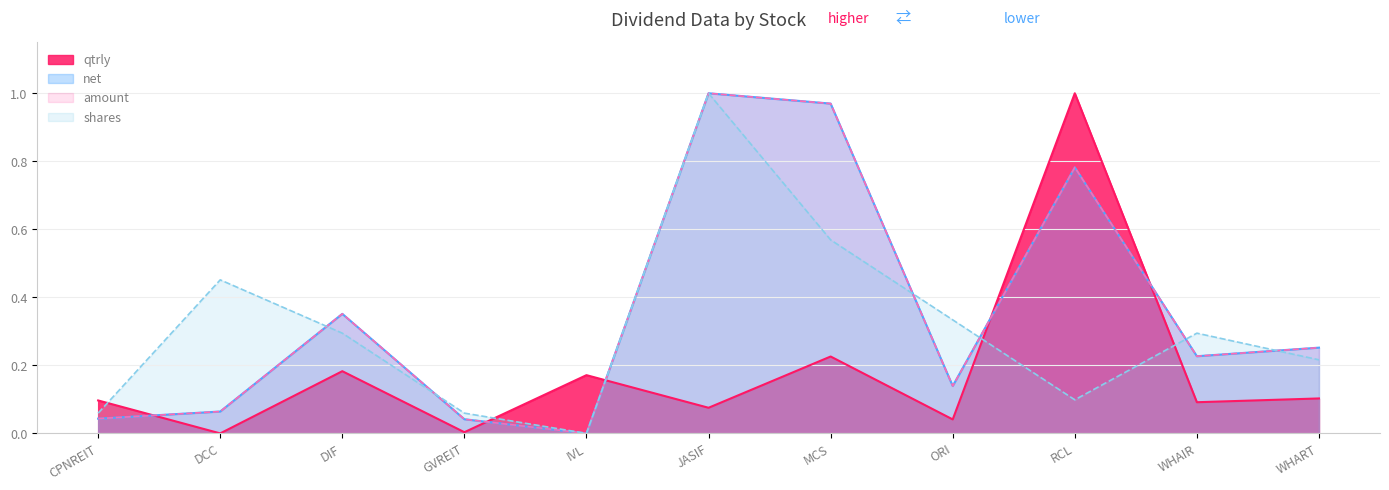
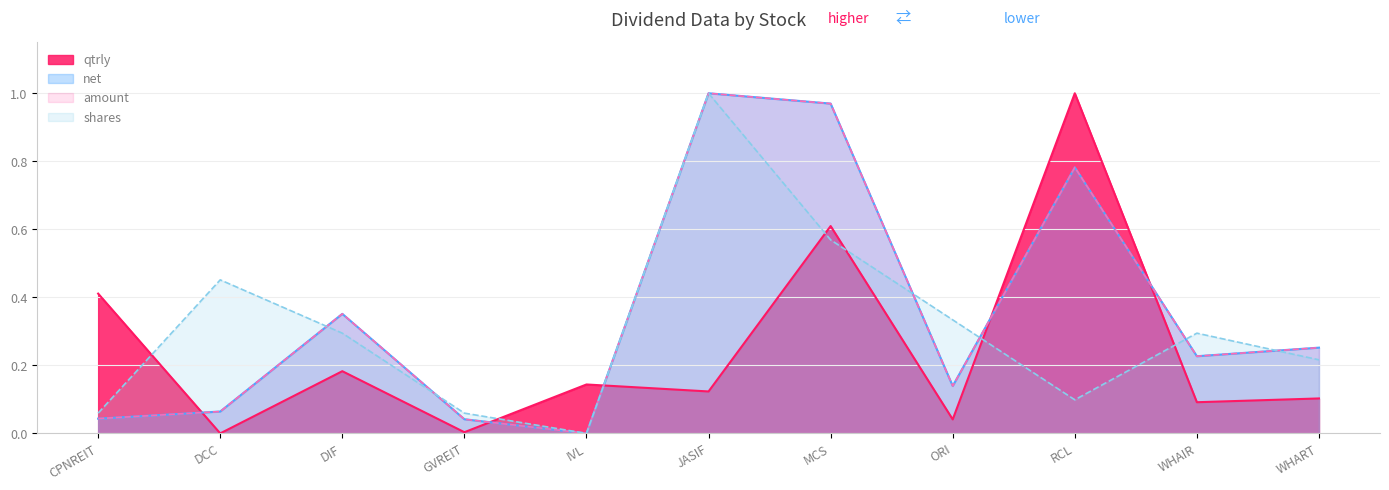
  {
    "qtrly": {
-     "CPNREIT": 0.10,
+     "CPNREIT": 0.41,
      "DCC": 0.00,
      "DIF": 0.18,
      "GVREIT": 0.00,
-     "IVL": 0.17,
-     "JASIF": 0.08,
-     "MCS": 0.23,
+     "IVL": 0.14,
+     "JASIF": 0.12,
+     "MCS": 0.61,
      "ORI": 0.04,
      "RCL": 1.00,
      "WHAIR": 0.09,
      "WHART": 0.10
    }
  }
